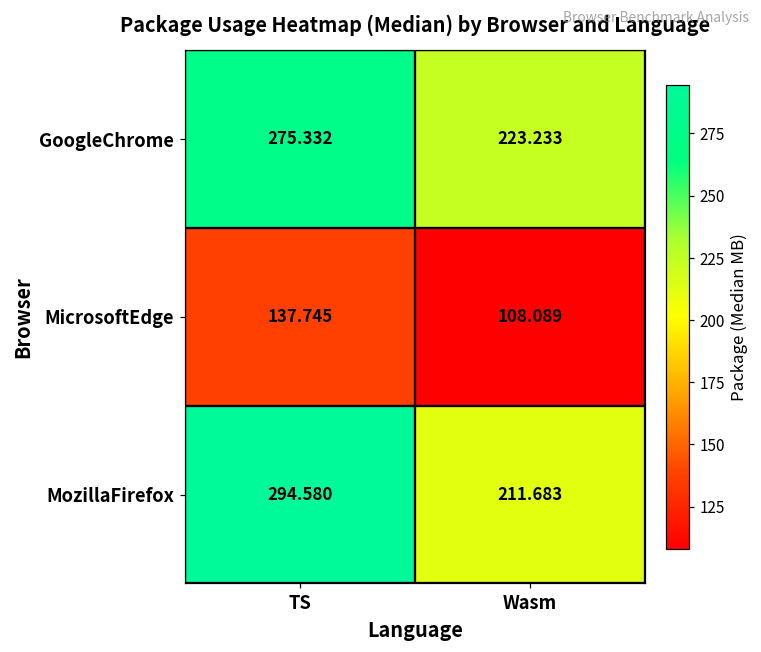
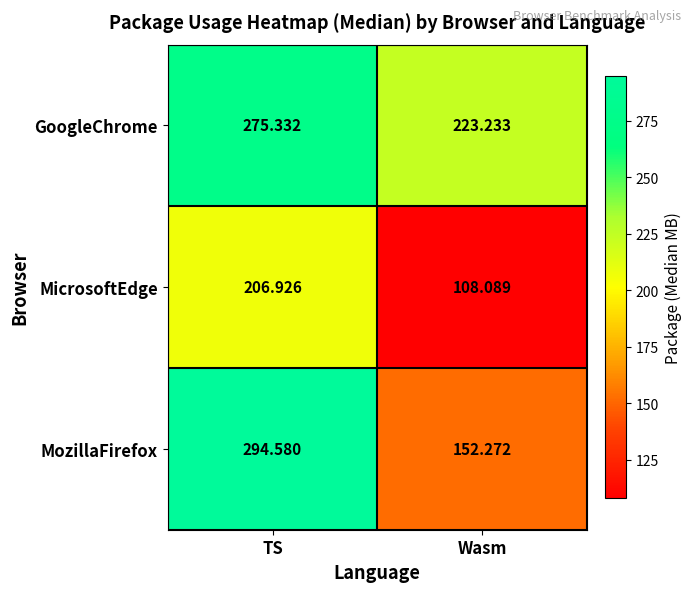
  {
    "GoogleChrome": {
      "TS": 275.332,
      "Wasm": 223.233
    },
    "MicrosoftEdge": {
-     "TS": 137.745,
+     "TS": 206.926,
      "Wasm": 108.089
    },
    "MozillaFirefox": {
      "TS": 294.580,
-     "Wasm": 211.683
+     "Wasm": 152.272
    }
  }
